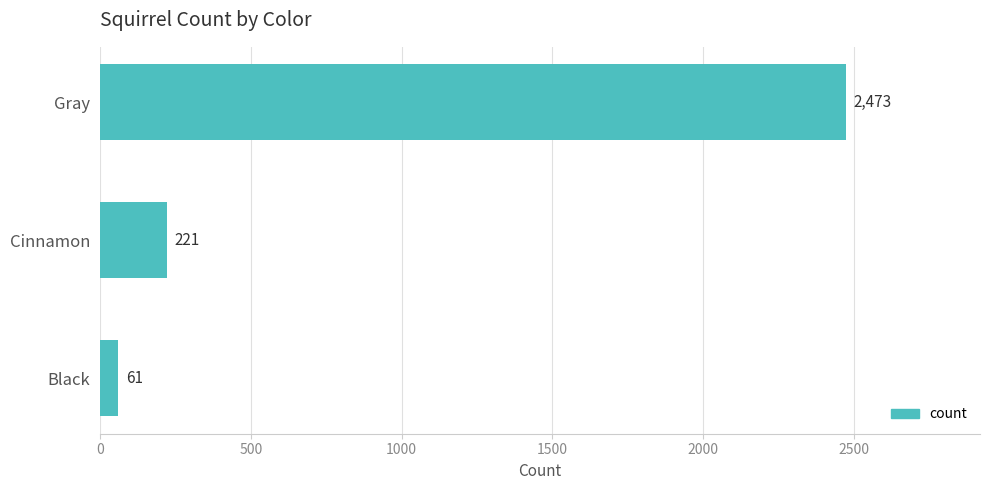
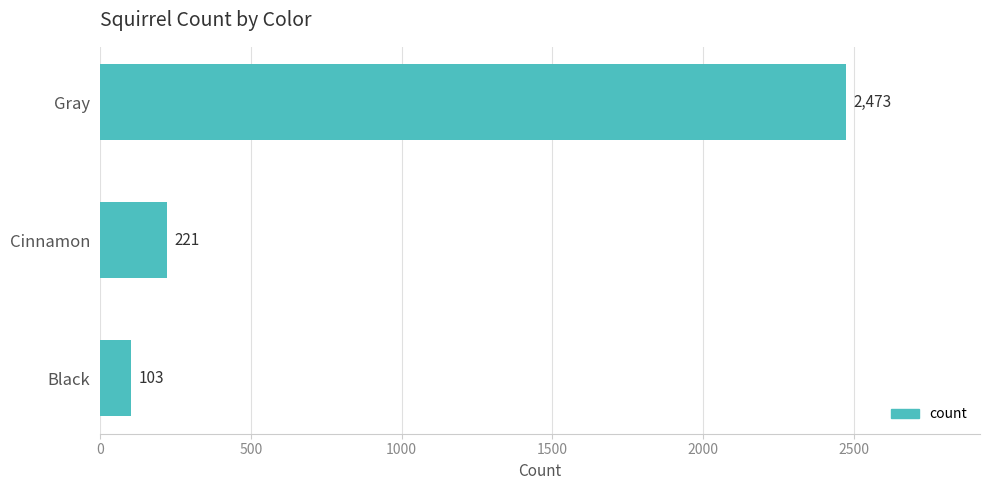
  {
    "Gray": "2,473",
    "Cinnamon": "221",
-   "Black": "61"
+   "Black": "103"
  }
